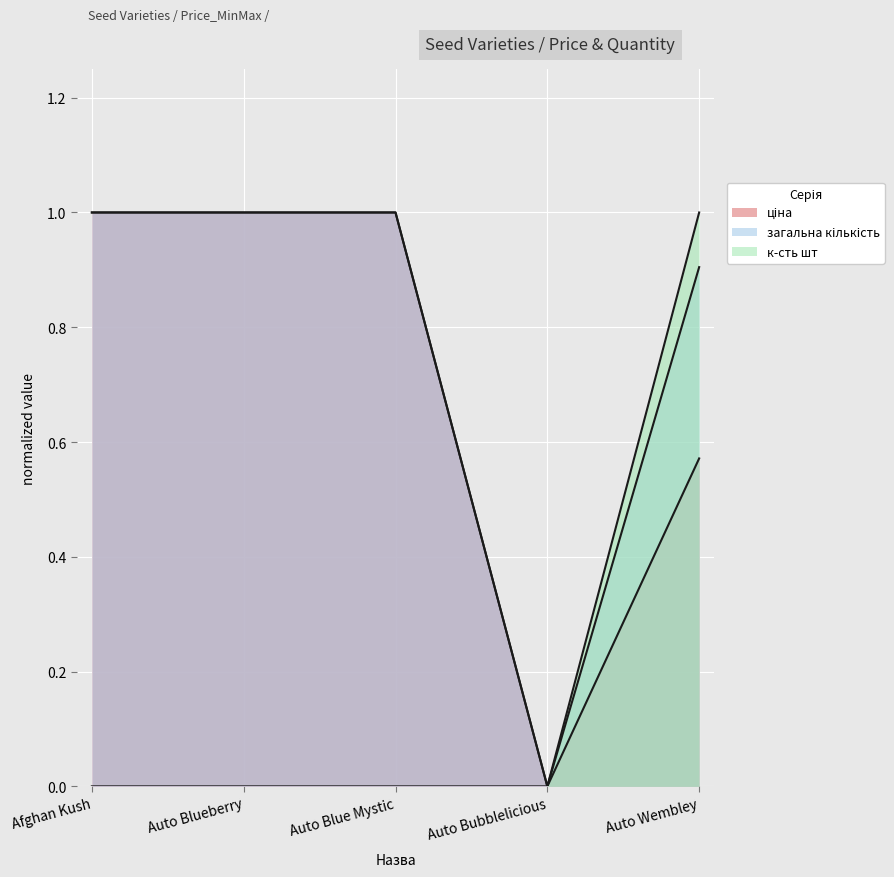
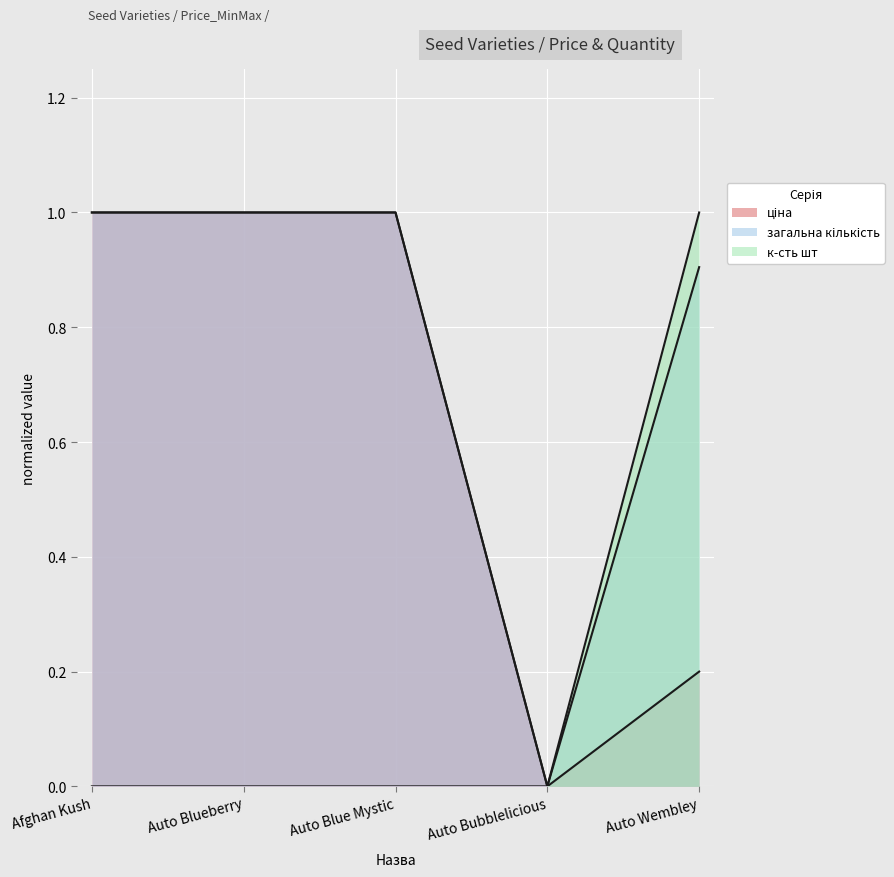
  {
    "ціна": {
-     "Auto Wembley": 0.57
+     "Auto Wembley": 0.20
    }
  }
